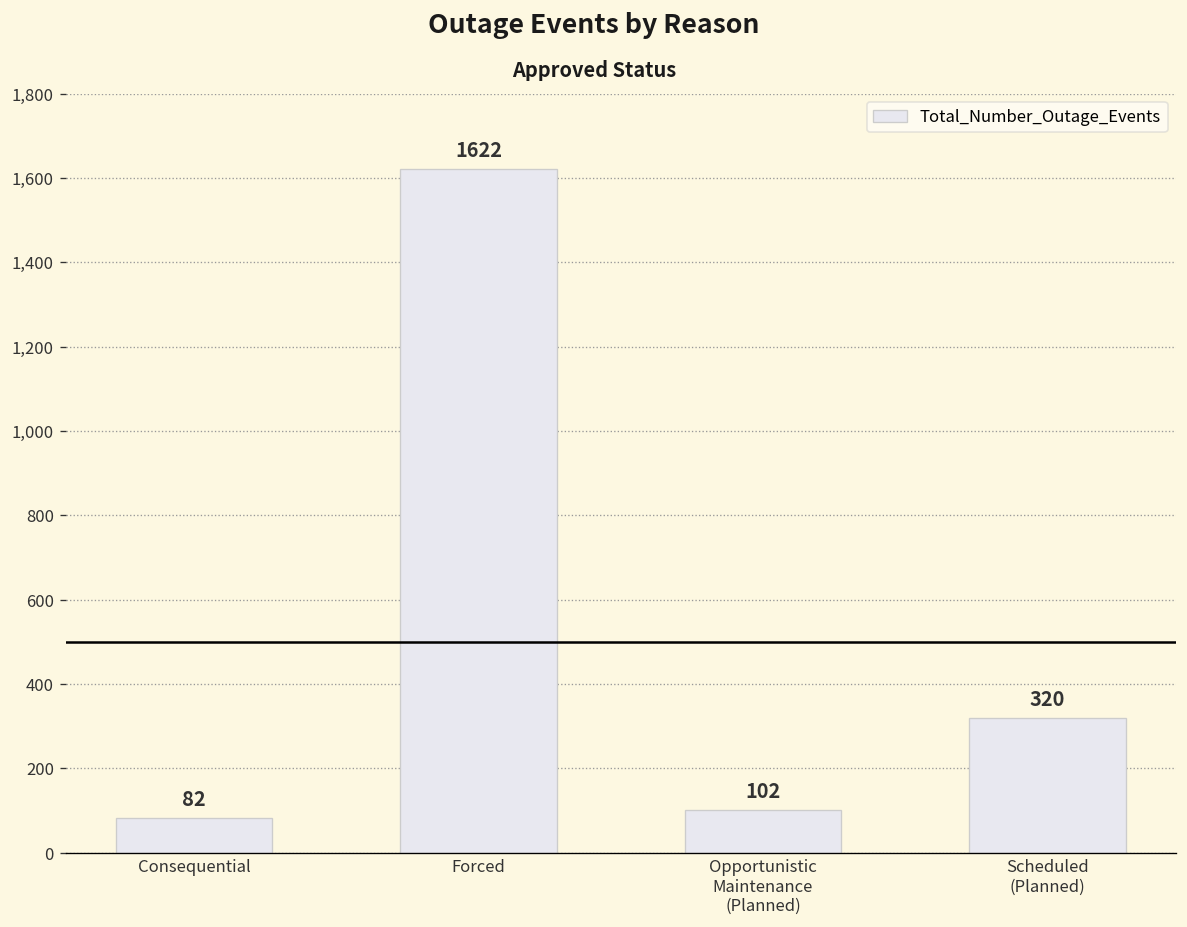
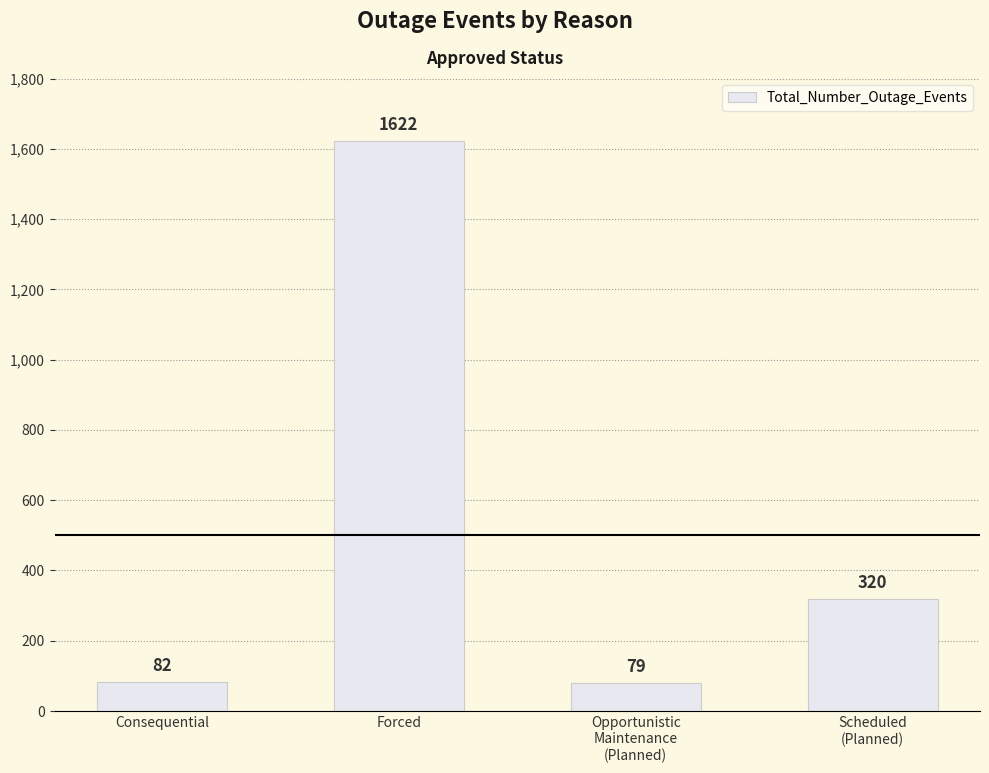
  {
    "Consequential": 82,
    "Forced": 1622,
-   "Opportunistic Maintenance (Planned)": 102,
+   "Opportunistic Maintenance (Planned)": 79,
    "Scheduled (Planned)": 320
  }
